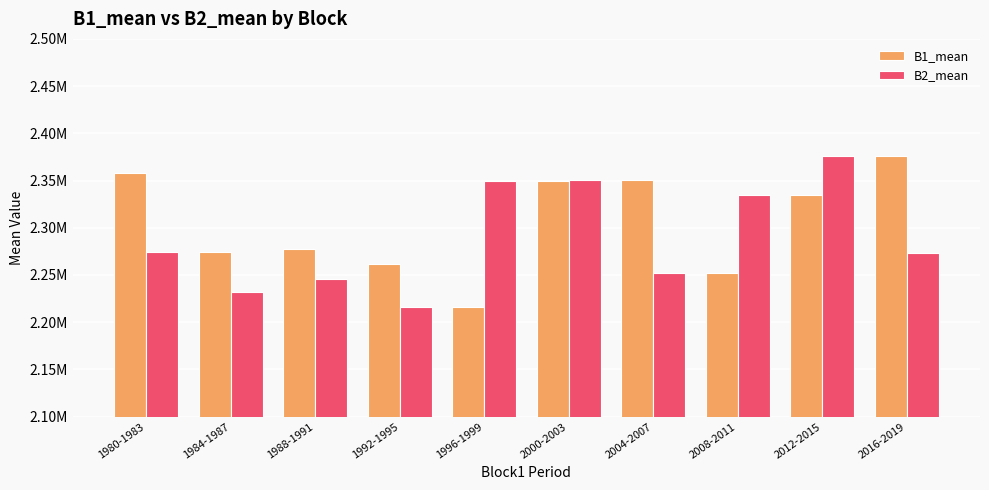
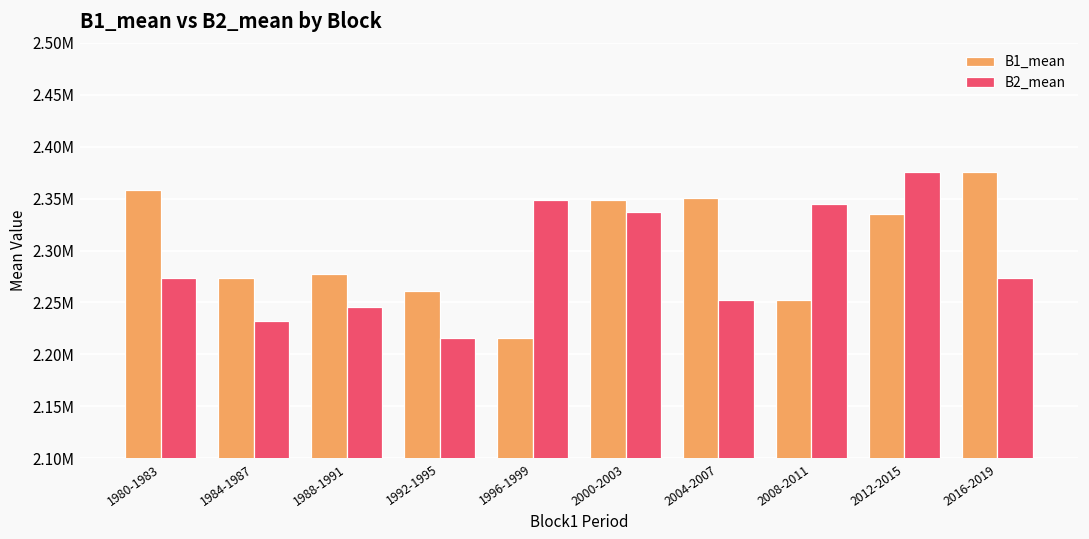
  {
    "B1_mean": {
      "1980-1983": 2360000,
      "1984-1987": 2270000,
      "1988-1991": 2280000,
      "1992-1995": 2260000,
      "1996-1999": 2220000,
      "2000-2003": 2350000,
      "2004-2007": 2350000,
      "2008-2011": 2250000,
      "2012-2015": 2330000,
      "2016-2019": 2380000
    },
    "B2_mean": {
      "1980-1983": 2270000,
      "1984-1987": 2230000,
      "1988-1991": 2250000,
      "1992-1995": 2220000,
      "1996-1999": 2350000,
-     "2000-2003": 2350000,
+     "2000-2003": 2340000,
      "2004-2007": 2250000,
-     "2008-2011": 2330000,
+     "2008-2011": 2340000,
      "2012-2015": 2380000,
      "2016-2019": 2270000
    }
  }
